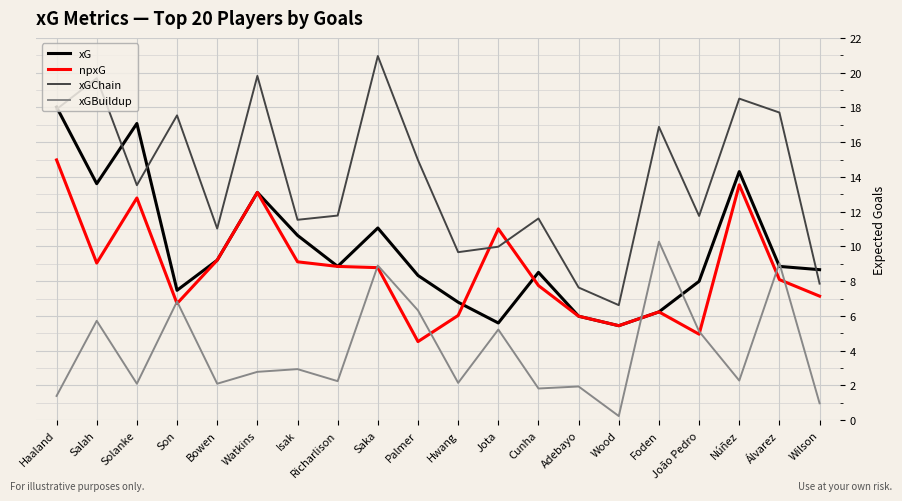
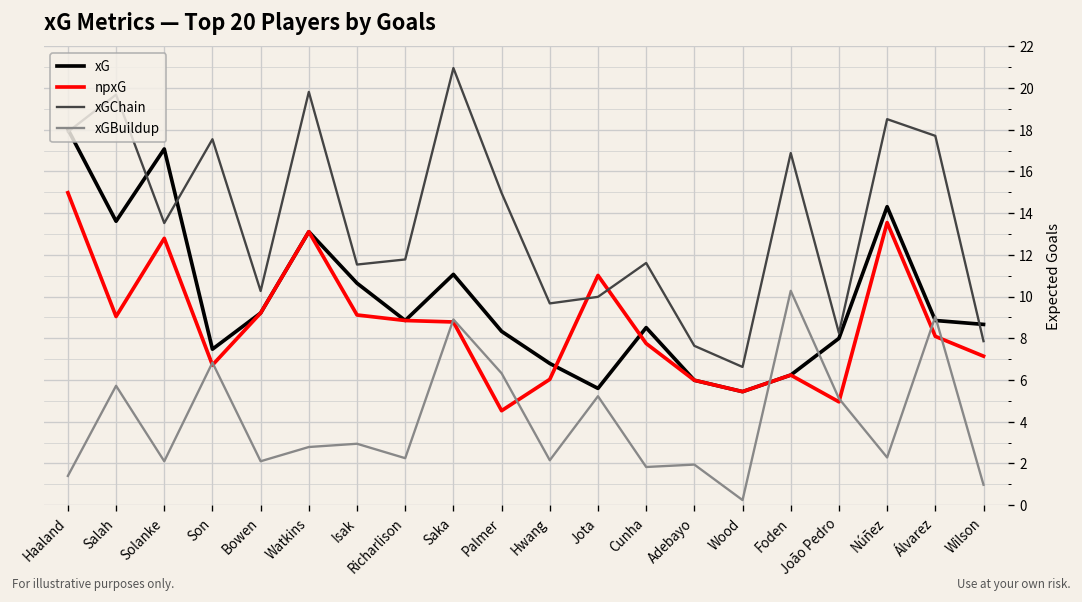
  {
    "xG": {
      "Salah": 13.6,
      "Solanke": 17.1,
      "Son": 7.5,
      "Isak": 10.6,
      "Saka": 11.1,
      "Palmer": 8.3,
      "Hwang": 6.8,
      "Jota": 5.6,
      "Cunha": 8.5,
      "João Pedro": 8.0,
      "Núñez": 14.3,
      "Álvarez": 8.9,
      "Wilson": 8.7
    },
    "npxG": {
      "Haaland": 15.0,
      "Salah": 9.0,
      "Solanke": 12.8,
      "Isak": 9.1,
      "Palmer": 4.5,
      "Hwang": 6.0,
      "Jota": 11.0,
      "Cunha": 7.7,
      "João Pedro": 5.0,
      "Núñez": 13.5,
      "Álvarez": 8.1,
      "Wilson": 7.1
    },
    "xGChain": {
      "Solanke": 13.5,
      "Son": 17.5,
-     "Bowen": 11.0,
+     "Bowen": 10.3,
      "Watkins": 19.8,
      "Isak": 11.5,
      "Richarlison": 11.8,
      "Saka": 21.0,
      "Palmer": 15.0,
      "Hwang": 9.7,
      "Jota": 10.0,
      "Cunha": 11.6,
      "Adebayo": 7.6,
      "Wood": 6.6,
      "Foden": 16.9,
-     "João Pedro": 11.8,
+     "João Pedro": 8.3,
      "Núñez": 18.5,
      "Álvarez": 17.7,
      "Wilson": 7.9
    },
    "xGBuildup": {
      "Haaland": 1.4,
      "Salah": 5.7,
      "Solanke": 2.1,
      "Bowen": 2.1,
      "Watkins": 2.8,
      "Isak": 2.9,
      "Richarlison": 2.2,
      "Palmer": 6.3,
      "Hwang": 2.1,
      "Jota": 5.2,
      "Cunha": 1.8,
      "Adebayo": 1.9,
      "Wood": 0.2,
      "Foden": 10.3,
      "João Pedro": 5.1,
      "Núñez": 2.3,
      "Álvarez": 9.0,
      "Wilson": 1.0
    }
  }
